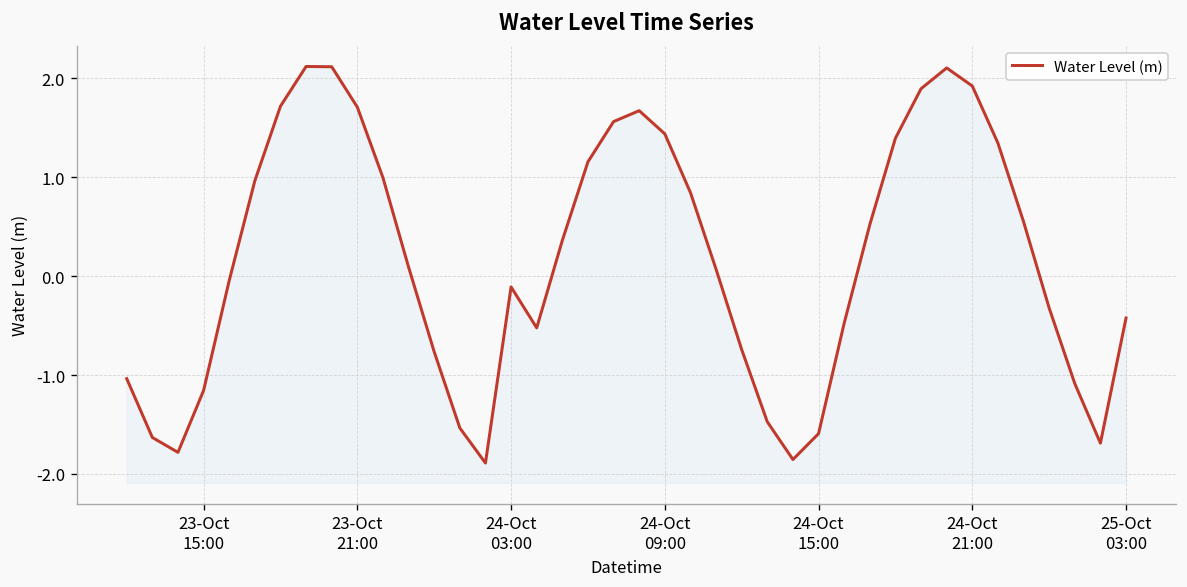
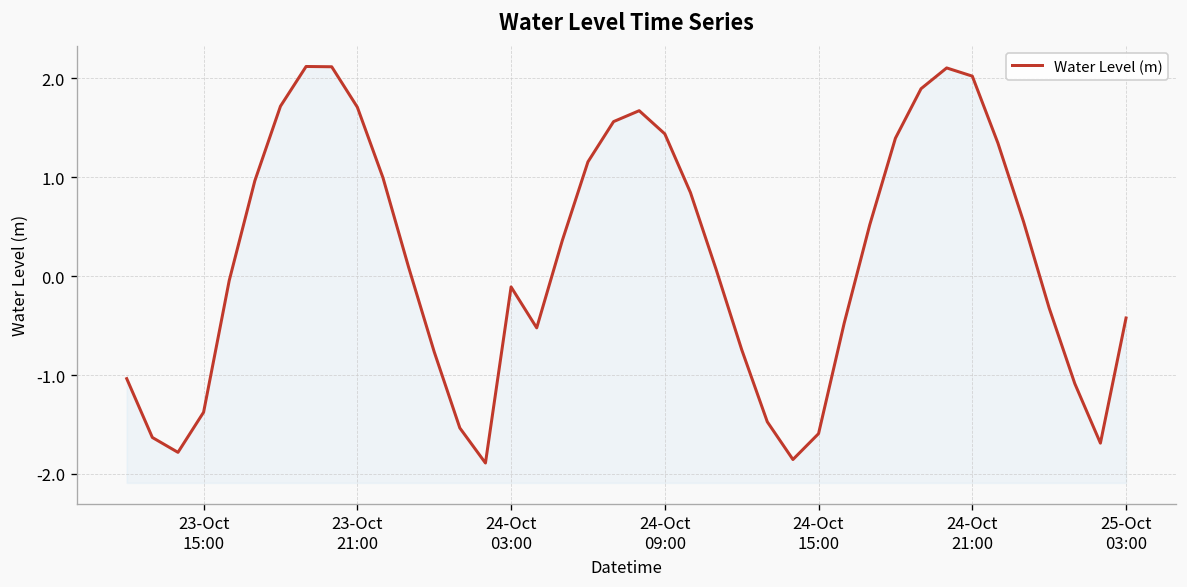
  {
-   "23-Oct 15:00": -1.2,
+   "23-Oct 15:00": -1.4,
    "23-Oct 21:00": 1.7,
    "24-Oct 03:00": -0.1,
    "24-Oct 09:00": 1.4,
    "24-Oct 15:00": -1.6,
-   "24-Oct 21:00": 1.9,
+   "24-Oct 21:00": 2.0,
    "25-Oct 03:00": -0.4
  }
